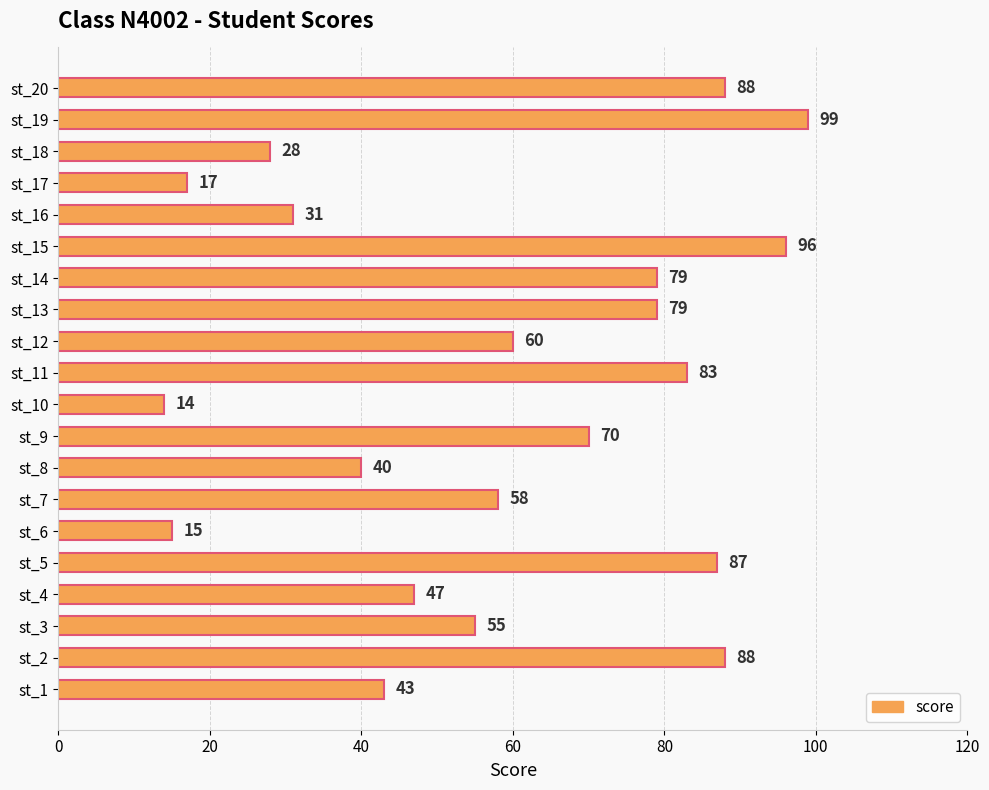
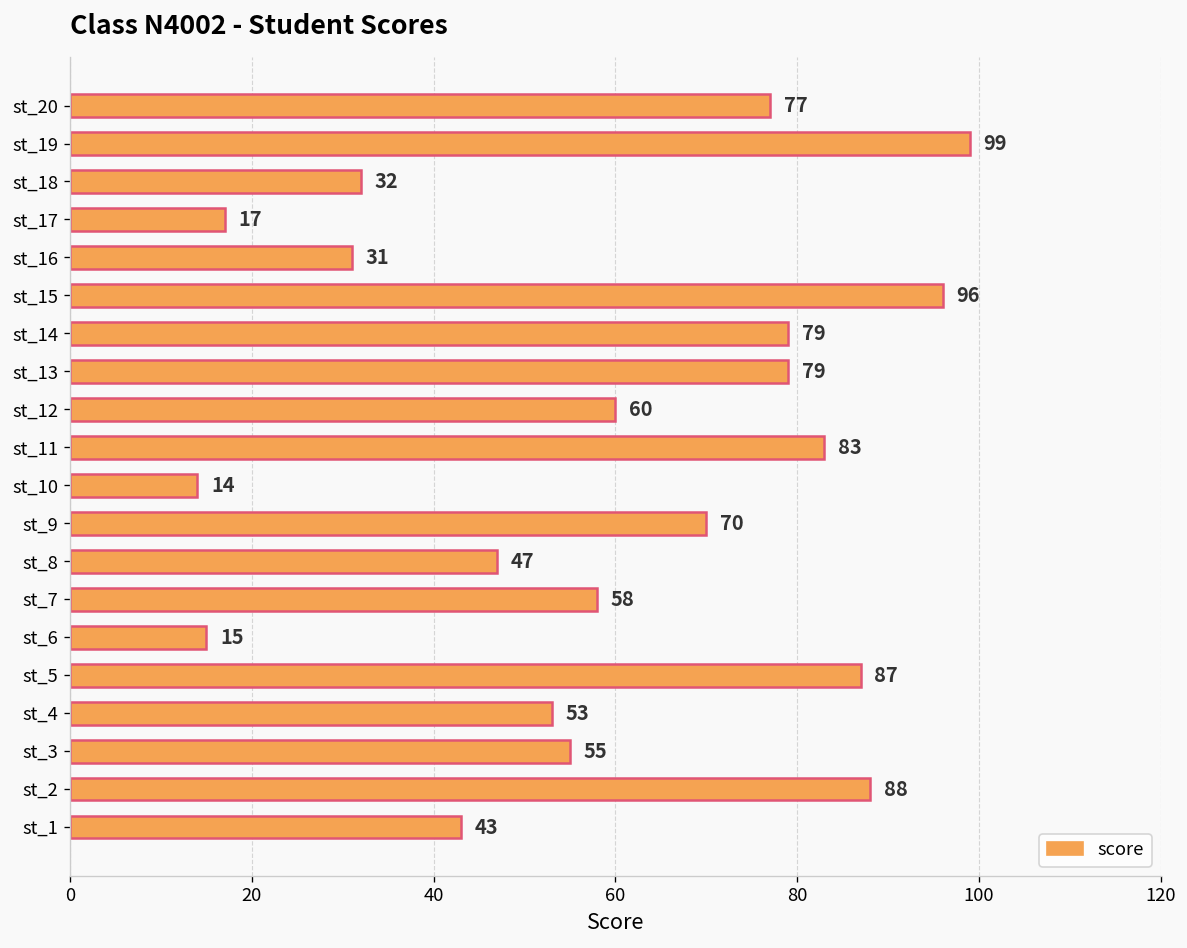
  {
-   "st_20": 88,
+   "st_20": 77,
    "st_19": 99,
-   "st_18": 28,
+   "st_18": 32,
    "st_17": 17,
    "st_16": 31,
    "st_15": 96,
    "st_14": 79,
    "st_13": 79,
    "st_12": 60,
    "st_11": 83,
    "st_10": 14,
    "st_9": 70,
-   "st_8": 40,
+   "st_8": 47,
    "st_7": 58,
    "st_6": 15,
    "st_5": 87,
-   "st_4": 47,
+   "st_4": 53,
    "st_3": 55,
    "st_2": 88,
    "st_1": 43
  }
